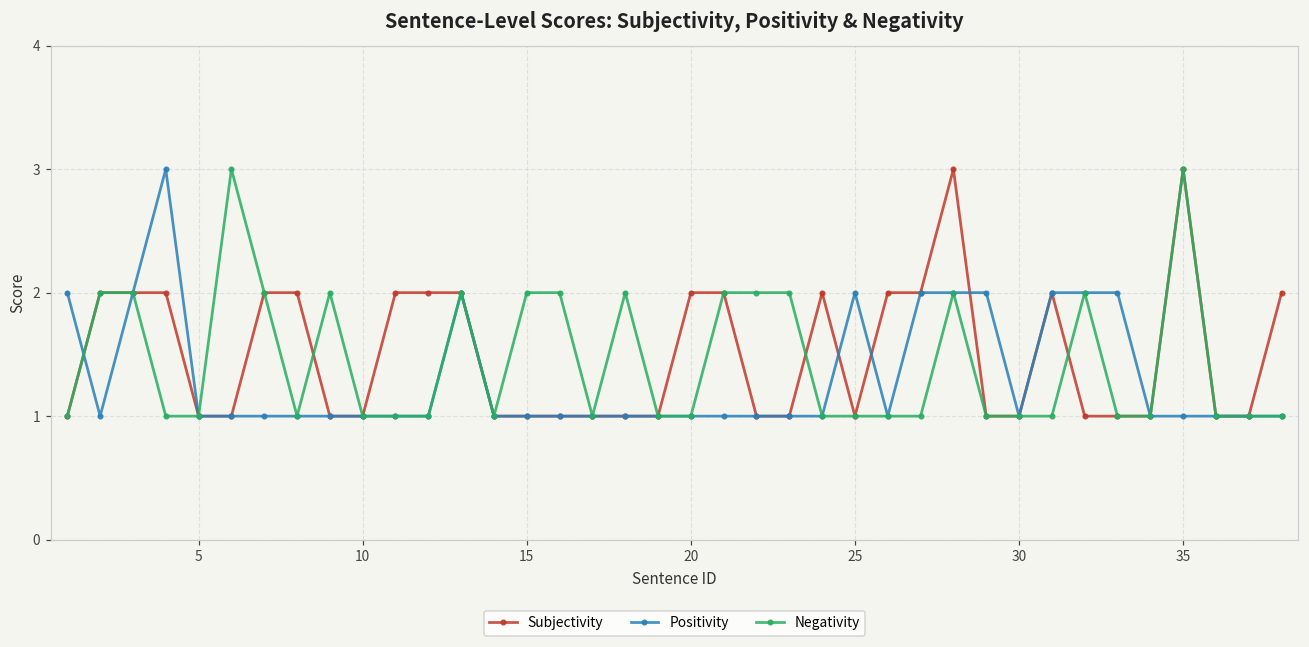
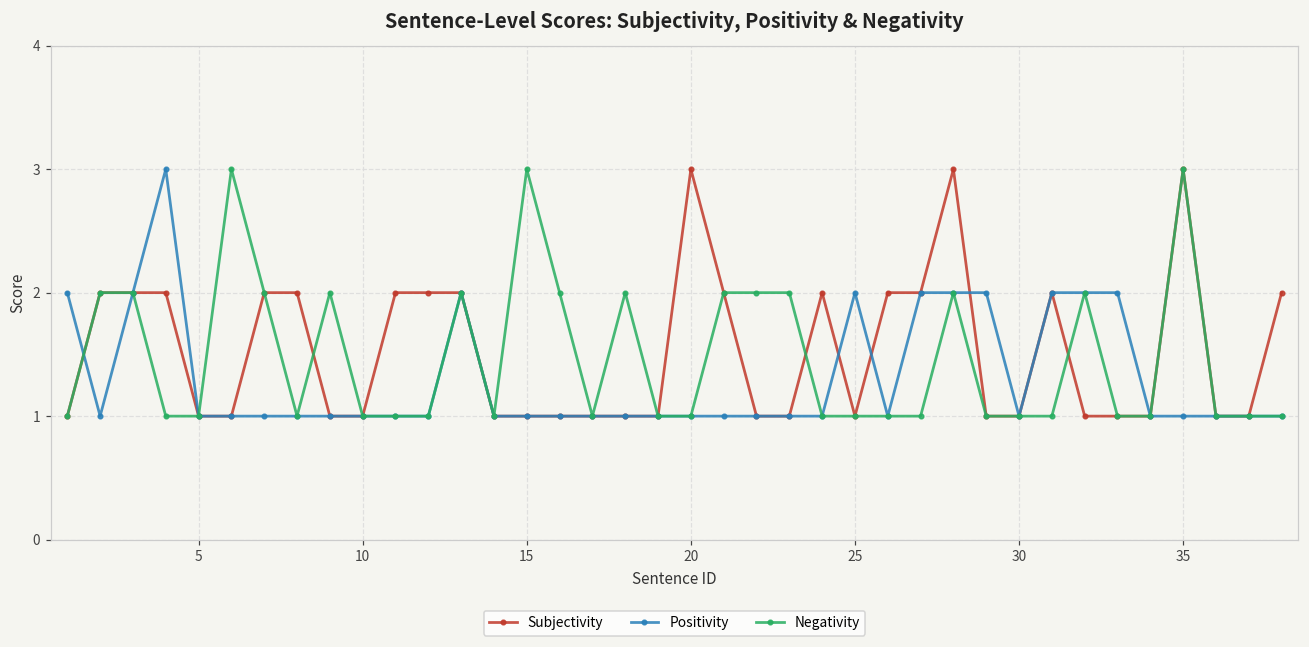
  {
    "Subjectivity": {
-     "20": 2
+     "20": 3
    },
    "Positivity": {
      "25": 2,
      "35": 1
    },
    "Negativity": {
-     "15": 2
+     "15": 3
    }
  }
